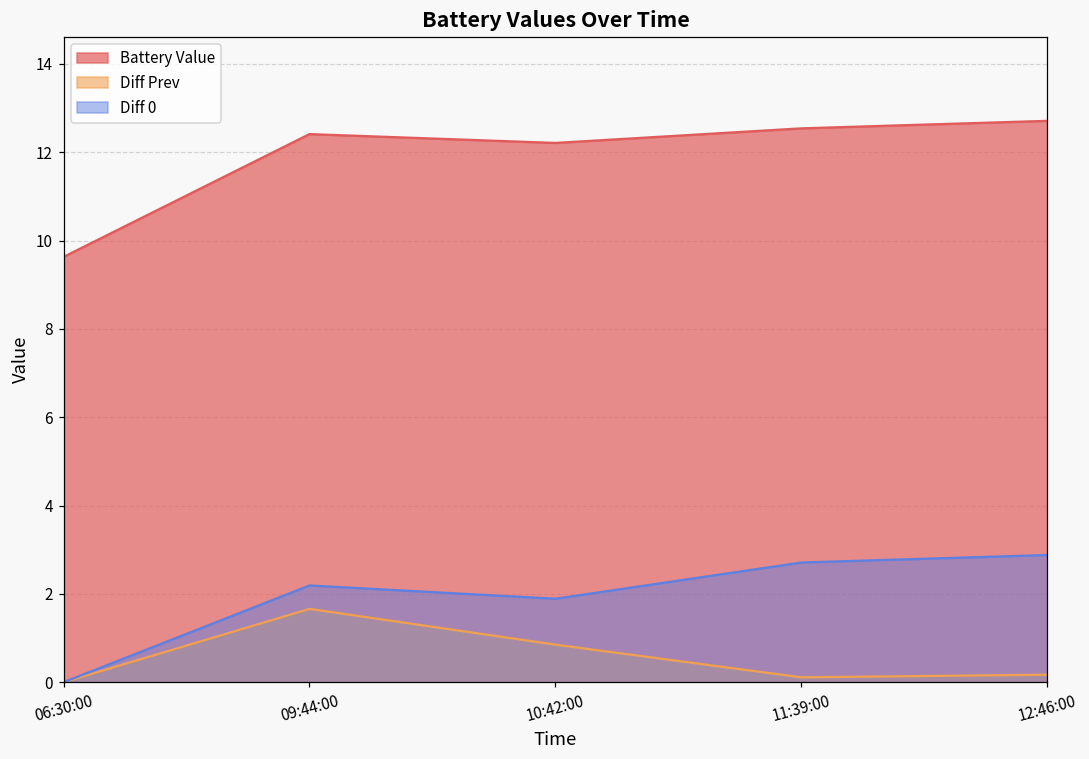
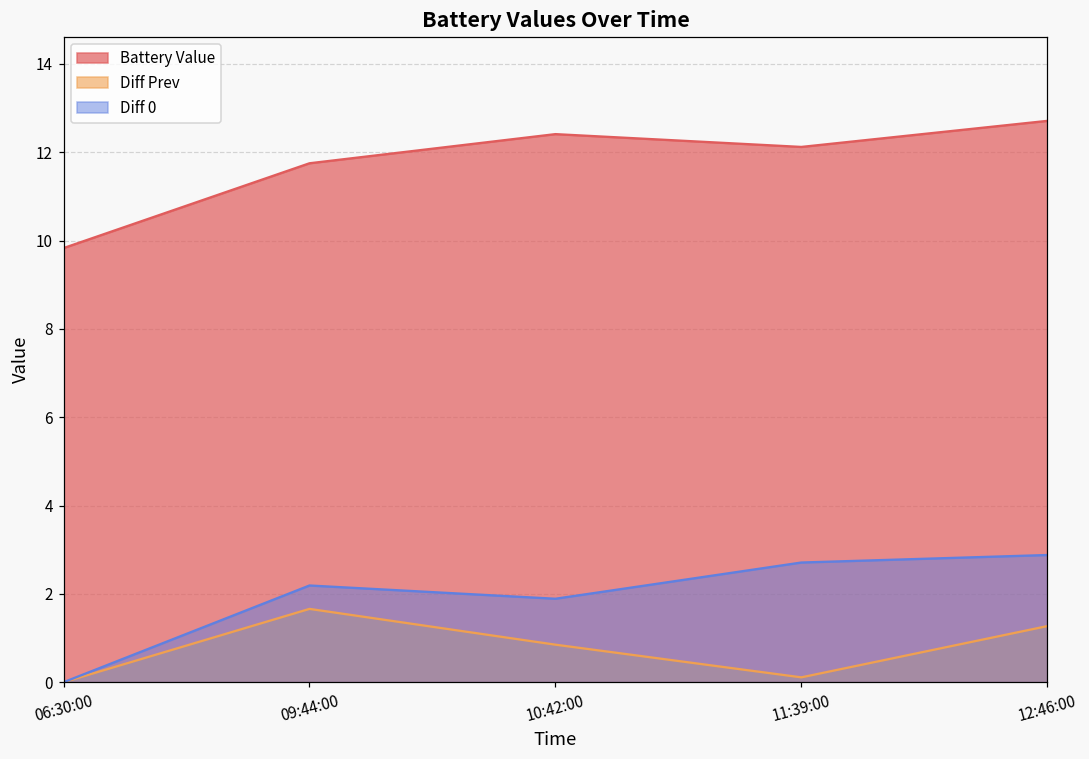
  {
    "Battery Value": {
-     "06:30:00": 9.6,
-     "09:44:00": 12.4,
-     "10:42:00": 12.2,
-     "11:39:00": 12.5,
+     "06:30:00": 9.8,
+     "09:44:00": 11.8,
+     "10:42:00": 12.4,
+     "11:39:00": 12.1,
      "12:46:00": 12.7
    },
    "Diff Prev": {
      "09:44:00": 1.7,
      "10:42:00": 0.9,
      "11:39:00": 0.1,
-     "12:46:00": 0.2
+     "12:46:00": 1.3
    },
    "Diff 0": {
      "09:44:00": 2.2,
      "10:42:00": 1.9,
      "11:39:00": 2.7,
      "12:46:00": 2.9
    }
  }
